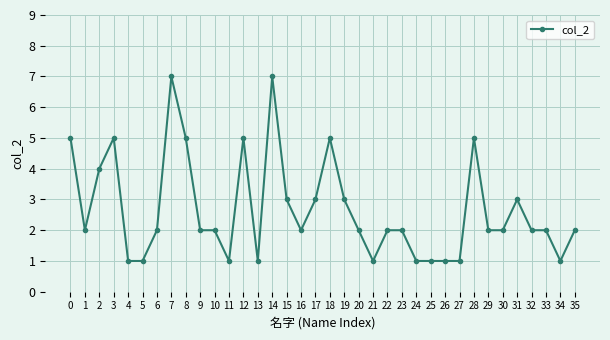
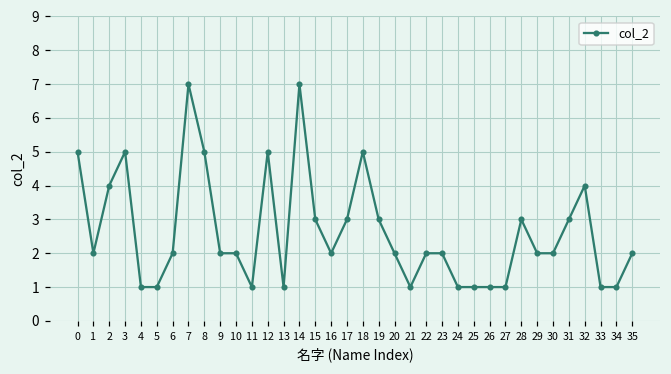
  {
    "0": 5,
    "1": 2,
    "2": 4,
    "3": 5,
    "4": 1,
    "5": 1,
    "6": 2,
    "7": 7,
    "8": 5,
    "9": 2,
    "10": 2,
    "11": 1,
    "12": 5,
    "13": 1,
    "14": 7,
    "15": 3,
    "16": 2,
    "17": 3,
    "18": 5,
    "19": 3,
    "20": 2,
    "21": 1,
    "22": 2,
    "23": 2,
    "24": 1,
    "25": 1,
    "26": 1,
    "27": 1,
-   "28": 5,
+   "28": 3,
    "29": 2,
    "30": 2,
    "31": 3,
-   "32": 2,
-   "33": 2,
+   "32": 4,
+   "33": 1,
    "34": 1,
    "35": 2
  }
